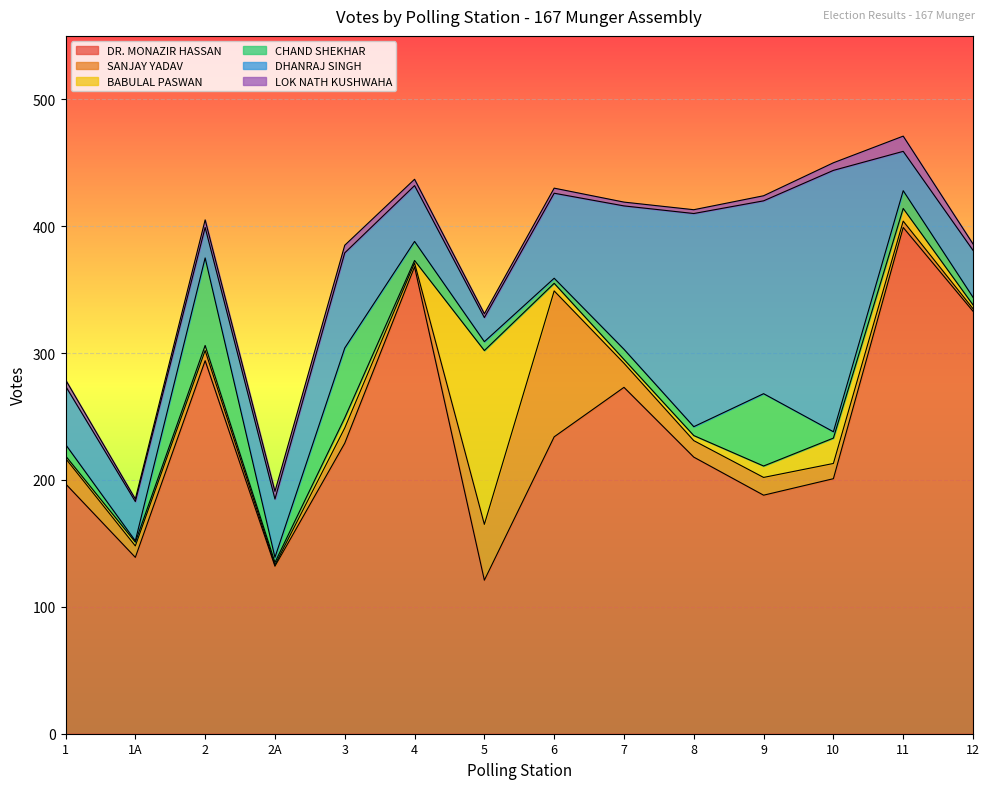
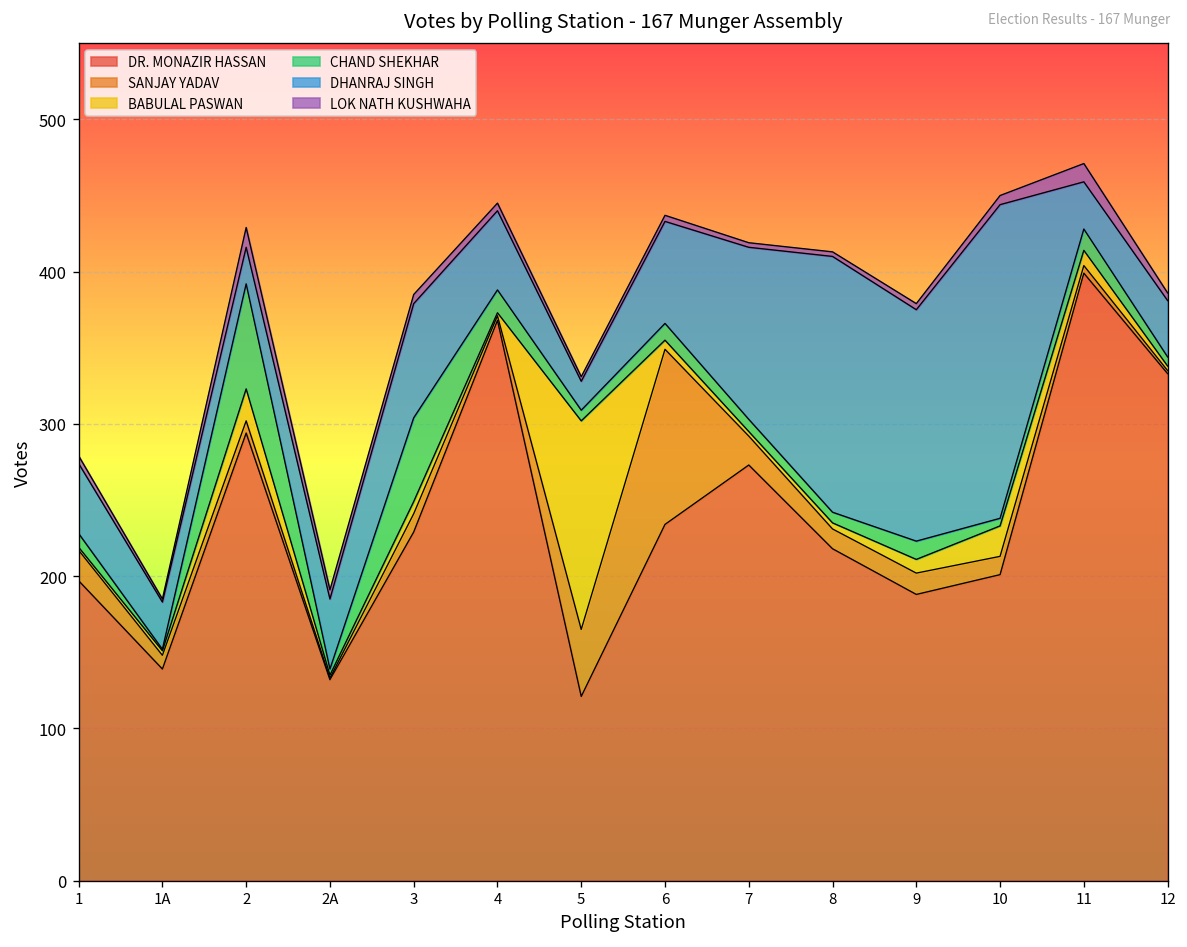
  {
    "BABULAL PASWAN": {
-     "2": 4,
+     "2": 21,
      "2A": 2,
      "3": 8,
      "5": 137,
      "6": 6,
      "7": 3,
      "8": 4,
      "9": 9,
      "10": 20,
      "11": 10,
      "12": 3
    },
    "CHAND SHEKHAR": {
      "1": 9,
      "2": 69,
      "2A": 4,
      "3": 55,
      "4": 15,
      "5": 7,
-     "6": 4,
+     "6": 11,
      "7": 8,
      "8": 7,
-     "9": 57,
+     "9": 12,
      "10": 5,
      "11": 14,
      "12": 6
    },
    "DHANRAJ SINGH": {
      "1": 46,
      "2": 24,
      "2A": 46,
      "3": 75,
-     "4": 44,
+     "4": 52,
      "5": 19,
      "6": 67,
      "7": 113,
      "8": 168,
      "9": 152,
      "10": 206,
      "11": 31,
      "12": 37
    },
    "LOK NATH KUSHWAHA": {
      "1": 5,
-     "2": 6,
+     "2": 13,
      "2A": 6,
      "3": 6,
      "4": 5,
      "5": 3,
      "6": 4,
      "7": 3,
      "8": 3,
      "9": 4,
      "10": 6,
      "11": 12,
      "12": 5
    }
  }
